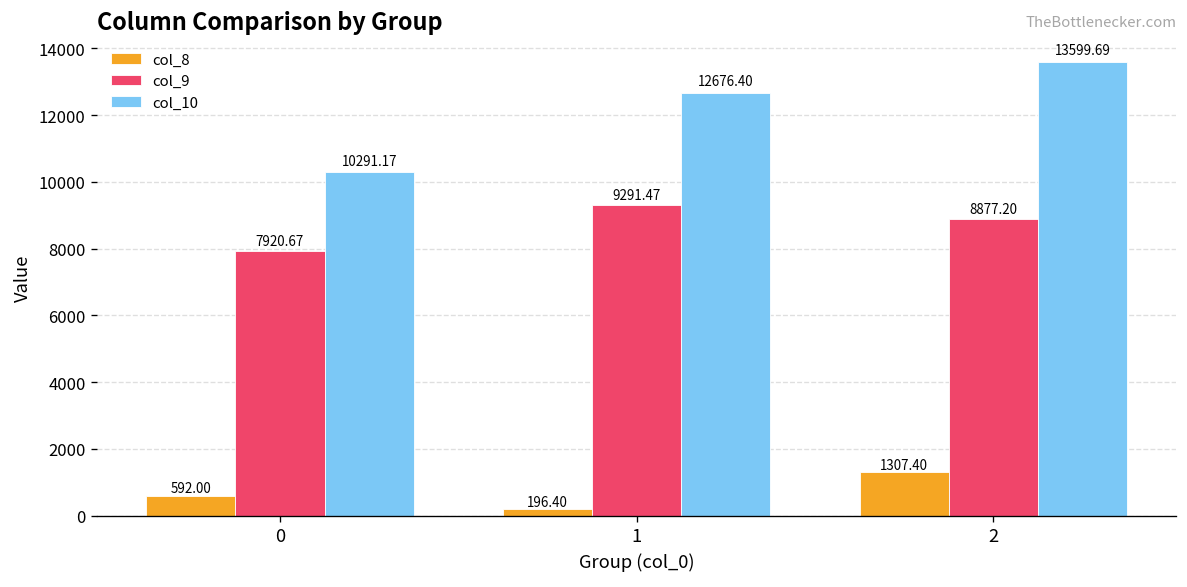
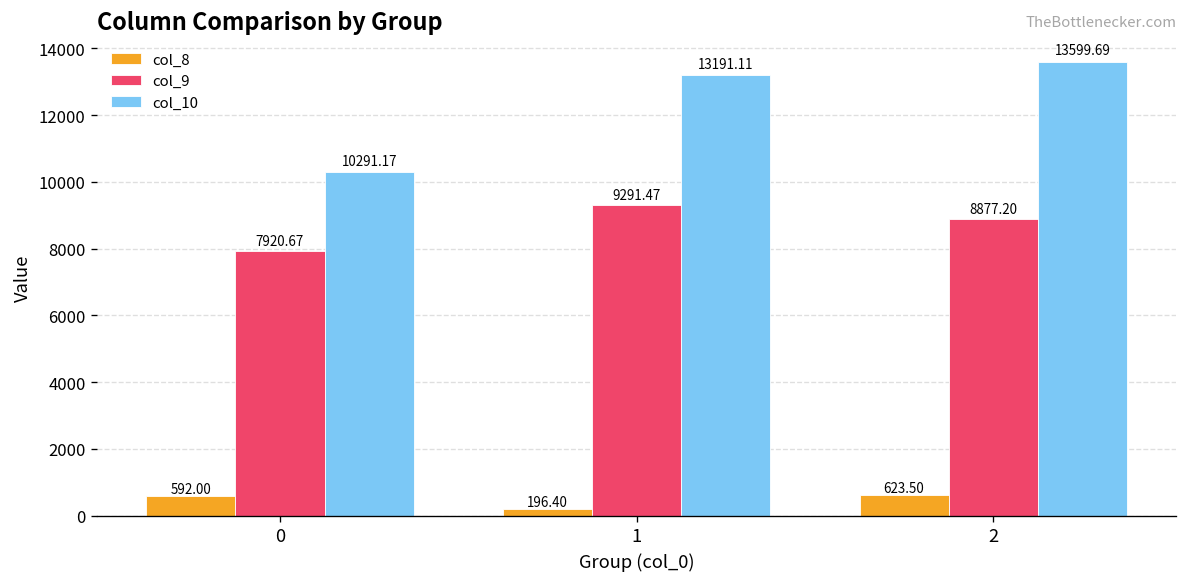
  {
    "col_8": {
      "0": 592.00,
      "1": 196.40,
-     "2": 1307.40
+     "2": 623.50
    },
    "col_9": {
      "0": 7920.67,
      "1": 9291.47,
      "2": 8877.20
    },
    "col_10": {
      "0": 10291.17,
-     "1": 12676.40,
+     "1": 13191.11,
      "2": 13599.69
    }
  }
